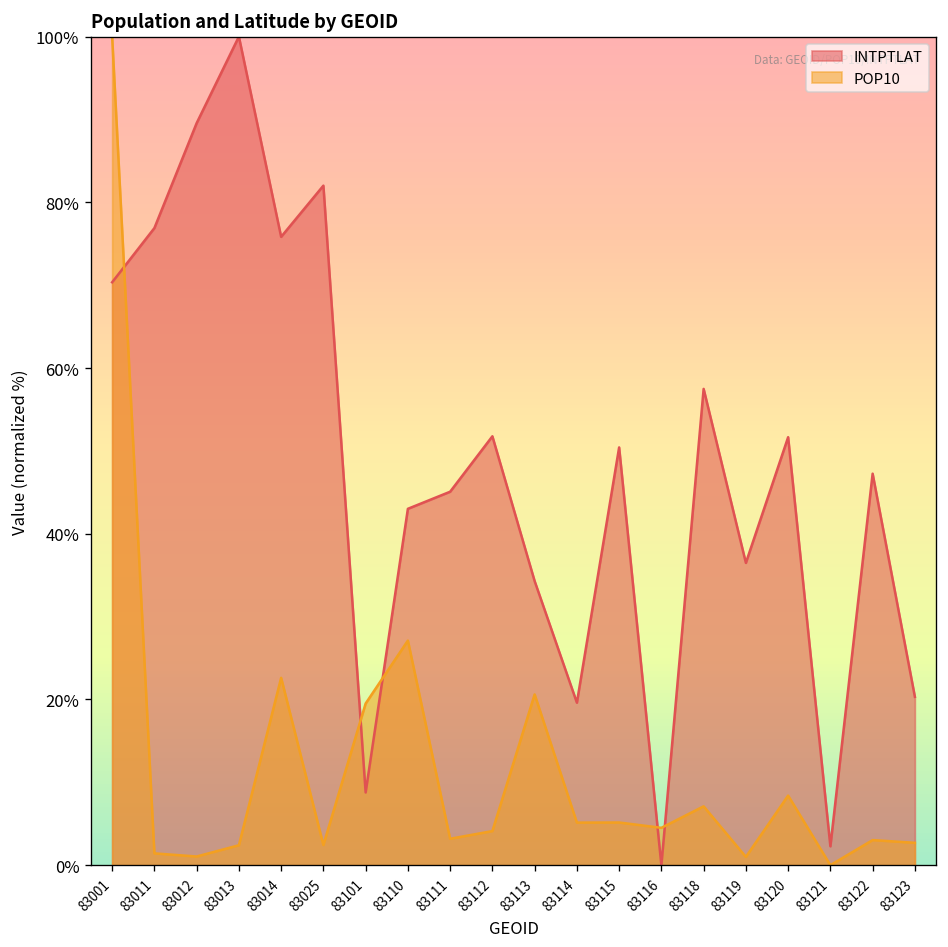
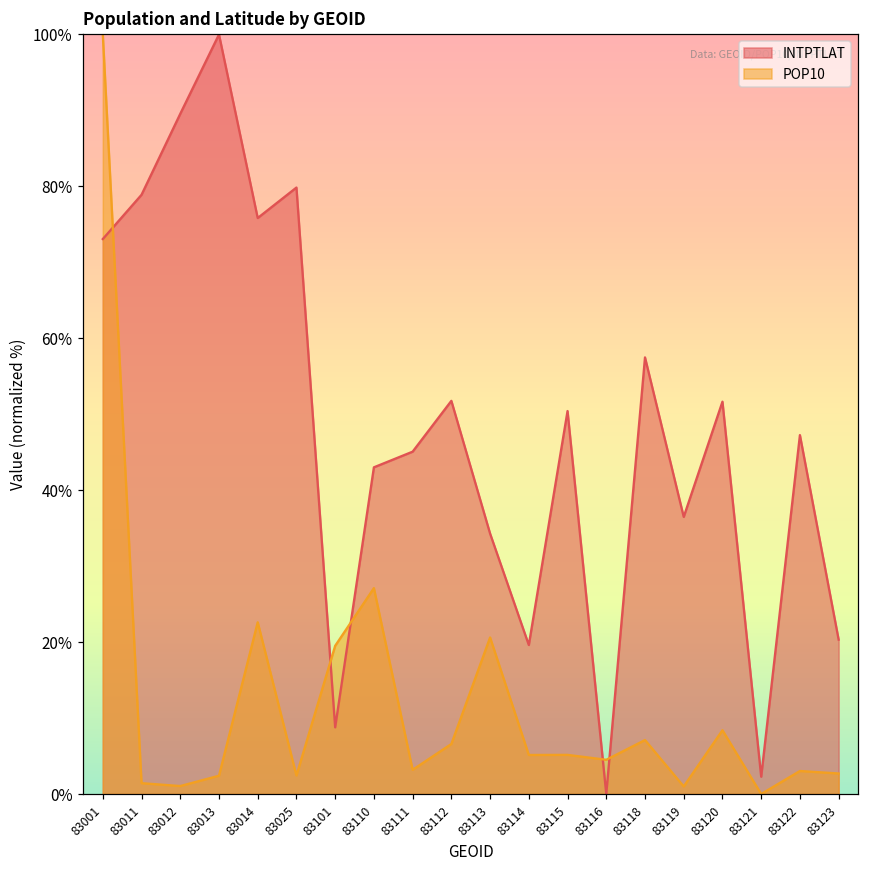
  {
    "INTPTLAT": {
-     "83001": "70%",
-     "83011": "77%",
+     "83001": "73%",
+     "83011": "79%",
      "83012": "90%",
      "83013": "100%",
      "83014": "76%",
-     "83025": "82%",
+     "83025": "80%",
      "83101": "9%",
      "83110": "43%",
      "83111": "45%",
      "83112": "52%",
      "83113": "34%",
      "83114": "20%",
      "83115": "50%",
      "83116": "0%",
      "83118": "57%",
      "83119": "36%",
      "83120": "52%",
      "83121": "2%",
      "83122": "47%",
      "83123": "20%"
    },
    "POP10": {
      "83001": "100%",
      "83011": "1%",
      "83012": "1%",
      "83013": "2%",
      "83014": "23%",
      "83025": "2%",
      "83101": "20%",
      "83110": "27%",
      "83111": "3%",
-     "83112": "4%",
+     "83112": "7%",
      "83113": "21%",
      "83114": "5%",
      "83115": "5%",
      "83116": "5%",
      "83118": "7%",
      "83119": "1%",
      "83120": "8%",
      "83121": "0%",
      "83122": "3%",
      "83123": "3%"
    }
  }
